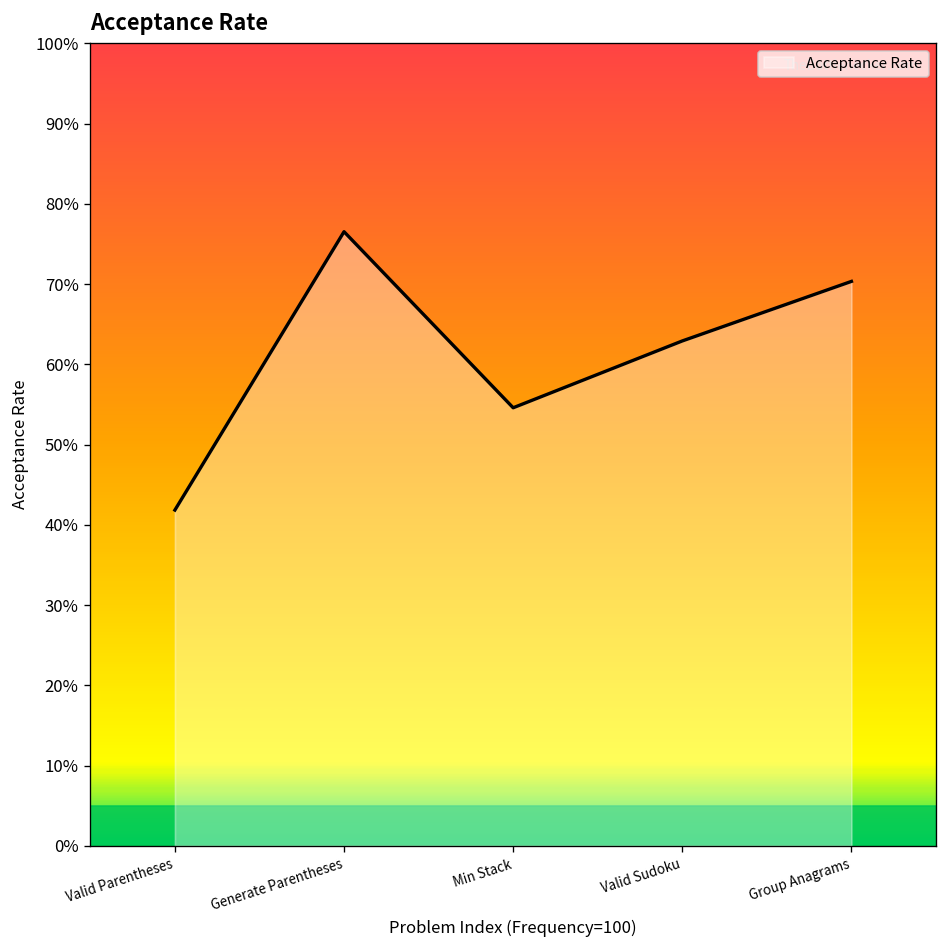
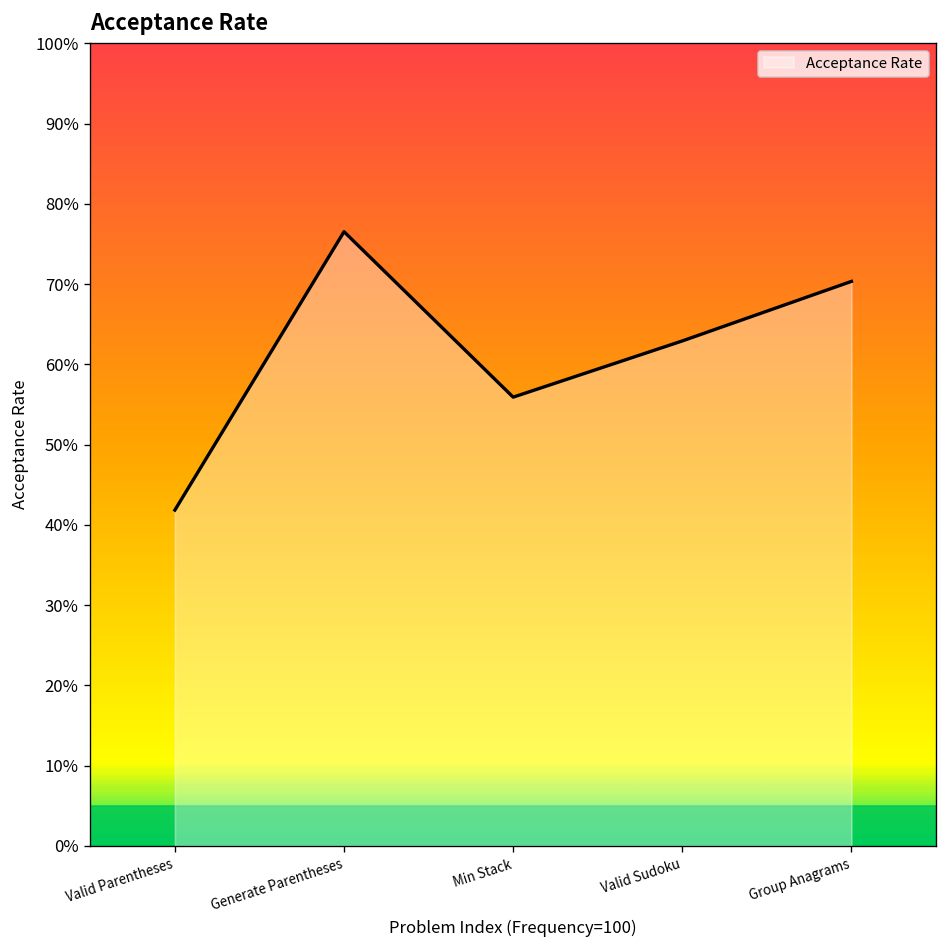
  {
    "Valid Parentheses": "42%",
    "Generate Parentheses": "77%",
-   "Min Stack": "55%",
+   "Min Stack": "56%",
    "Valid Sudoku": "63%",
    "Group Anagrams": "70%"
  }
